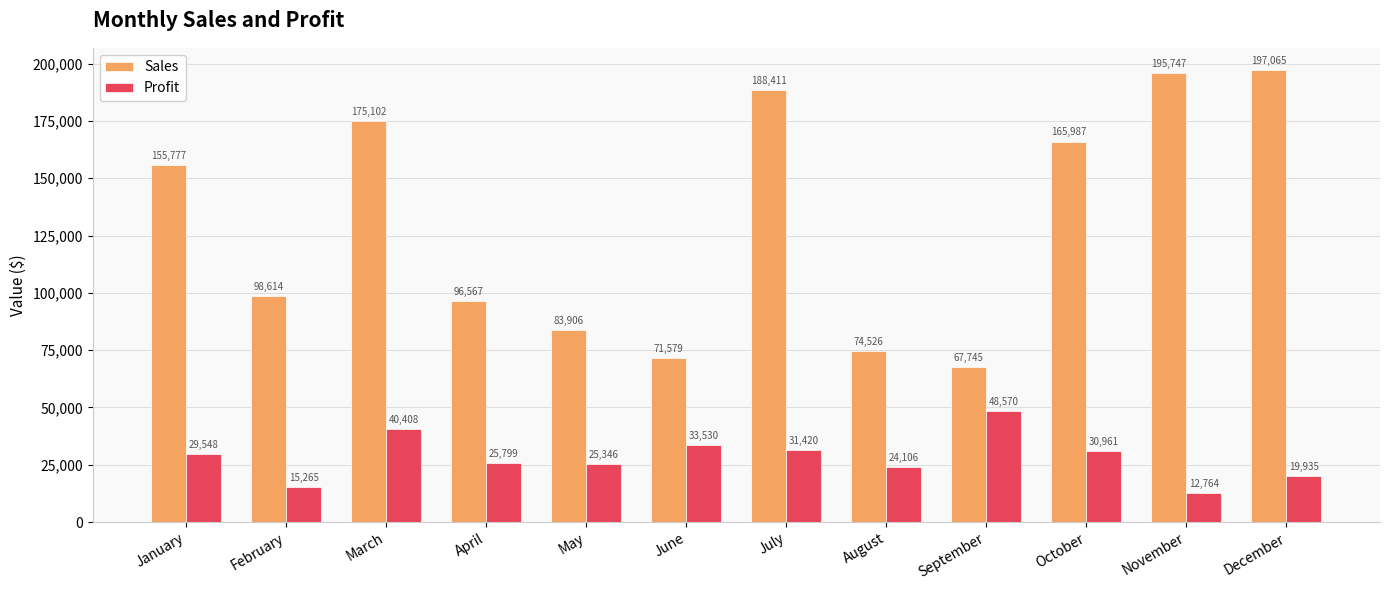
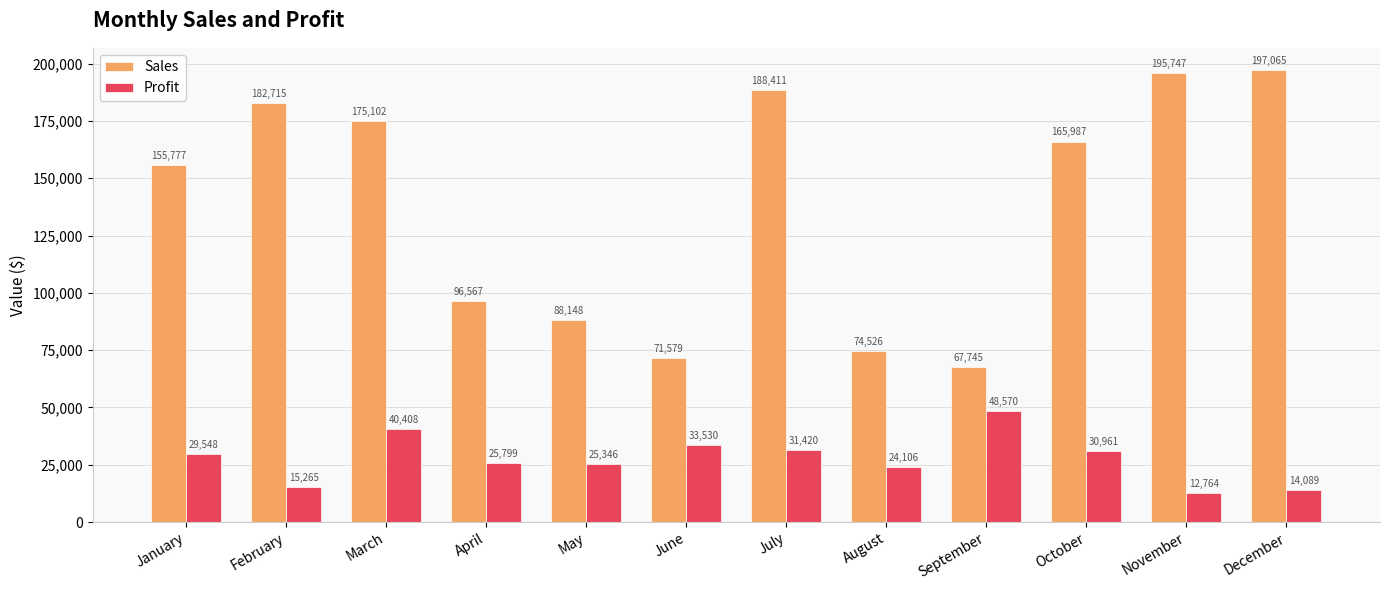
  {
    "Sales": {
      "January": "155,777",
-     "February": "98,614",
+     "February": "182,715",
      "March": "175,102",
      "April": "96,567",
-     "May": "83,906",
+     "May": "88,148",
      "June": "71,579",
      "July": "188,411",
      "August": "74,526",
      "September": "67,745",
      "October": "165,987",
      "November": "195,747",
      "December": "197,065"
    },
    "Profit": {
      "January": "29,548",
      "February": "15,265",
      "March": "40,408",
      "April": "25,799",
      "May": "25,346",
      "June": "33,530",
      "July": "31,420",
      "August": "24,106",
      "September": "48,570",
      "October": "30,961",
      "November": "12,764",
-     "December": "19,935"
+     "December": "14,089"
    }
  }
